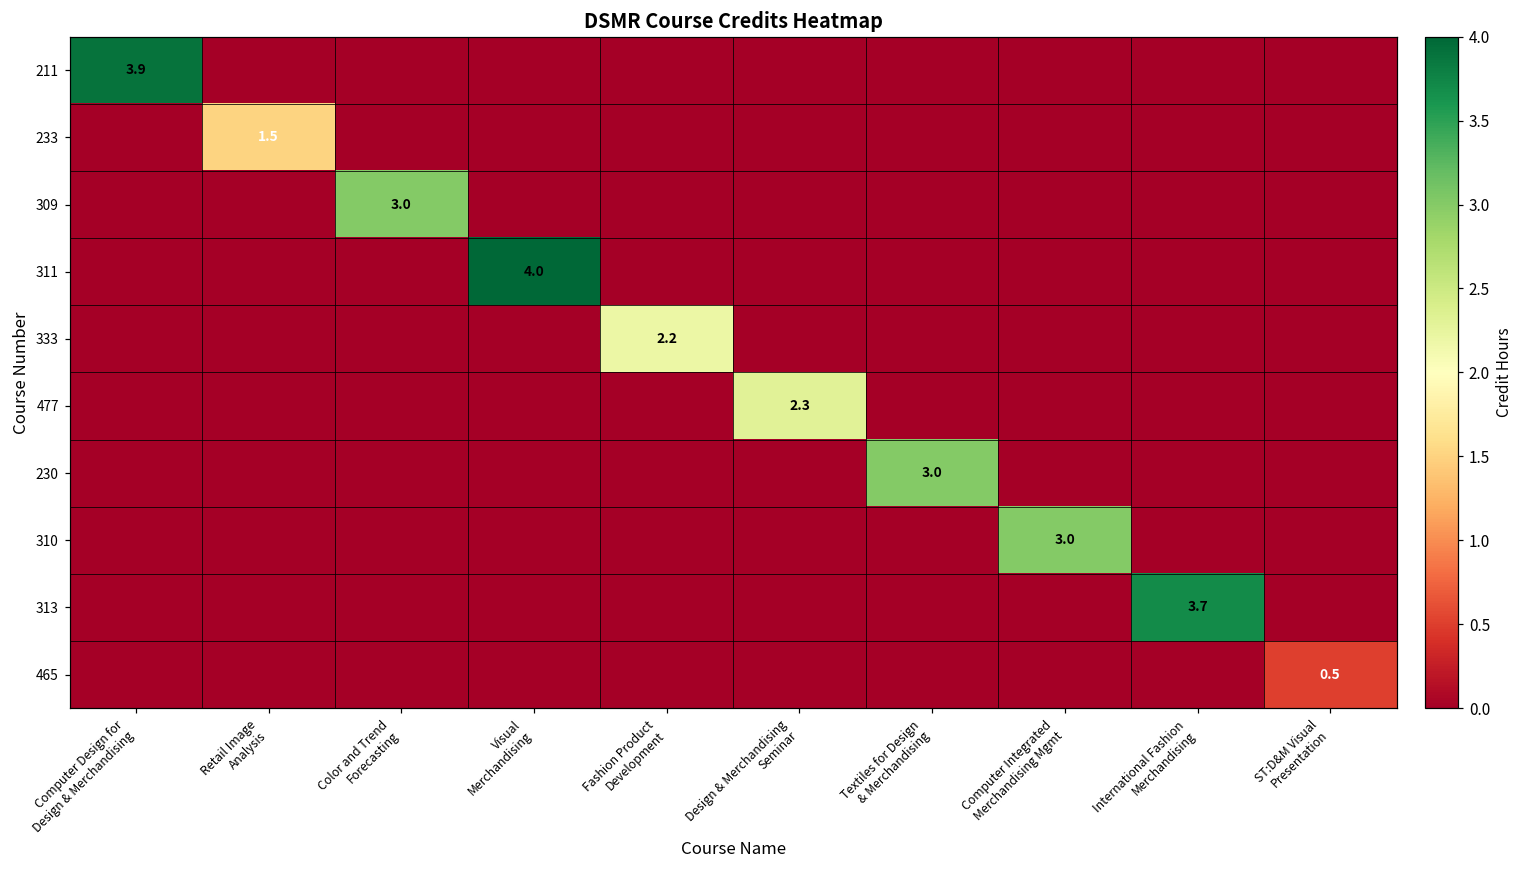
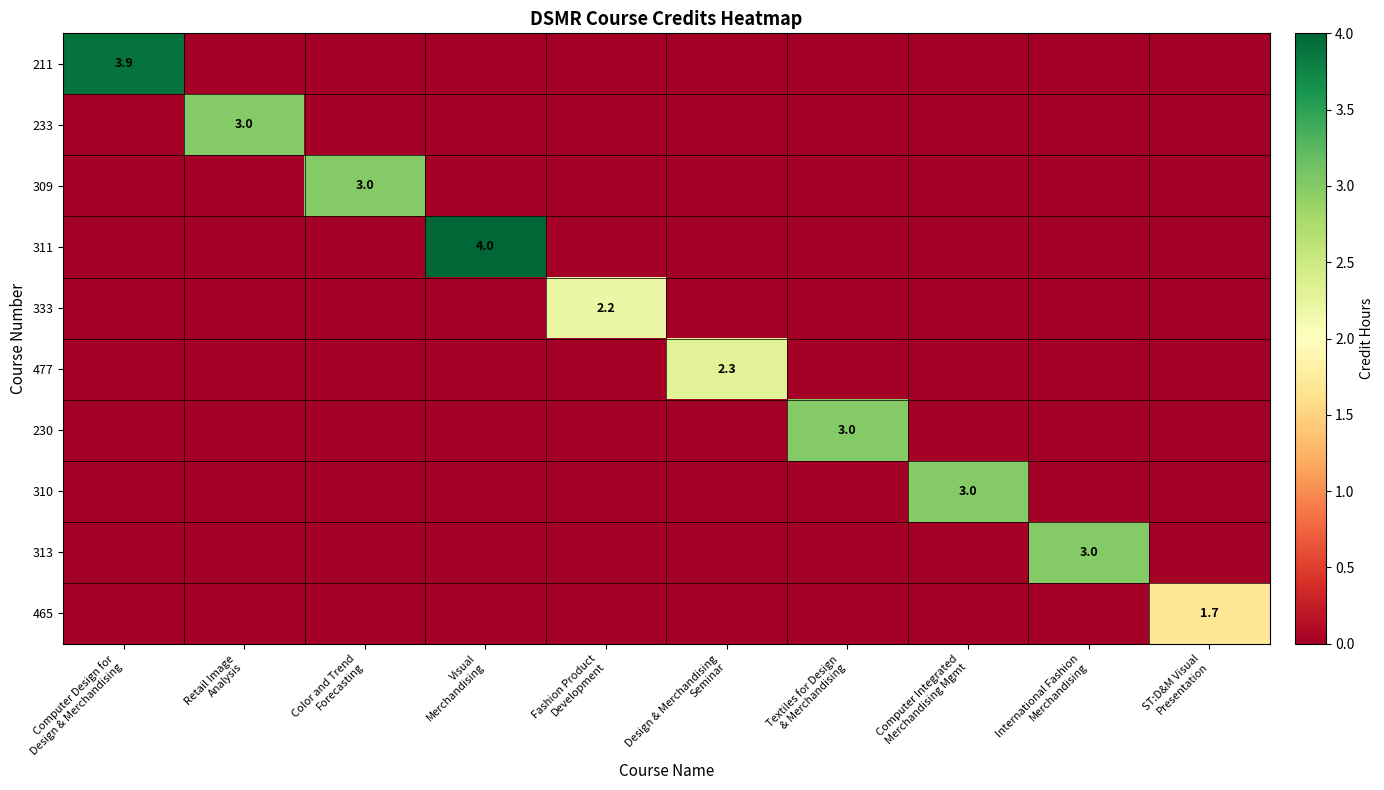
  {
    "211": {
      "Computer Design for Design & Merchandising": 3.9
    },
    "233": {
-     "Retail Image Analysis": 1.5
+     "Retail Image Analysis": 3.0
    },
    "309": {
      "Color and Trend Forecasting": 3.0
    },
    "311": {
      "Visual Merchandising": 4.0
    },
    "333": {
      "Fashion Product Development": 2.2
    },
    "477": {
      "Design & Merchandising Seminar": 2.3
    },
    "230": {
      "Textiles for Design & Merchandising": 3.0
    },
    "310": {
      "Computer Integrated Merchandising Mgmt": 3.0
    },
    "313": {
-     "International Fashion Merchandising": 3.7
+     "International Fashion Merchandising": 3.0
    },
    "465": {
-     "ST:D&M Visual Presentation": 0.5
+     "ST:D&M Visual Presentation": 1.7
    }
  }
